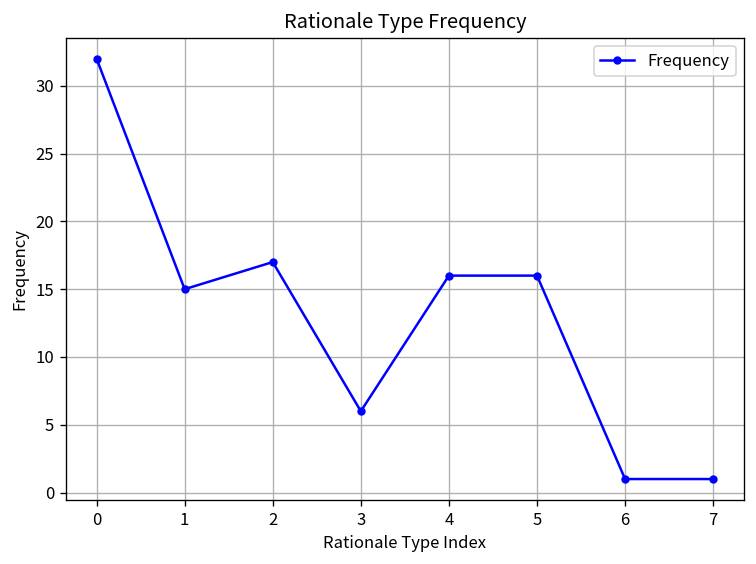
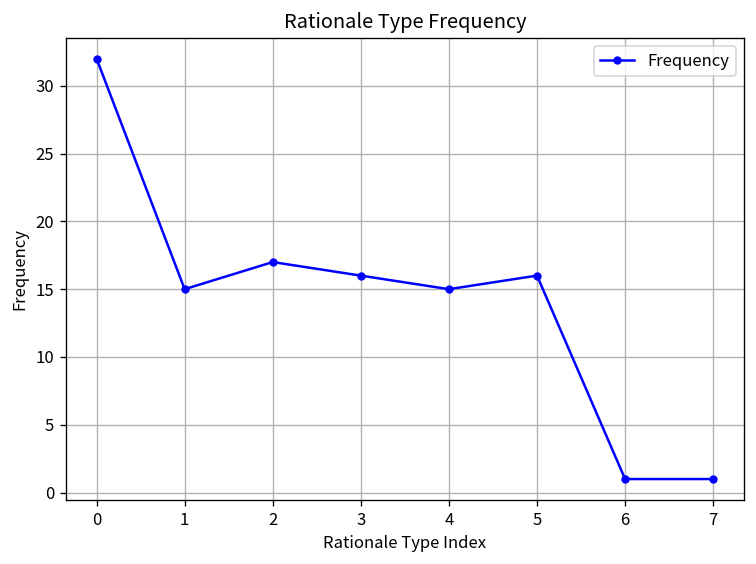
  {
    "0": 32,
    "1": 15,
    "2": 17,
-   "3": 6,
-   "4": 16,
+   "3": 16,
+   "4": 15,
    "5": 16,
    "6": 1,
    "7": 1
  }
